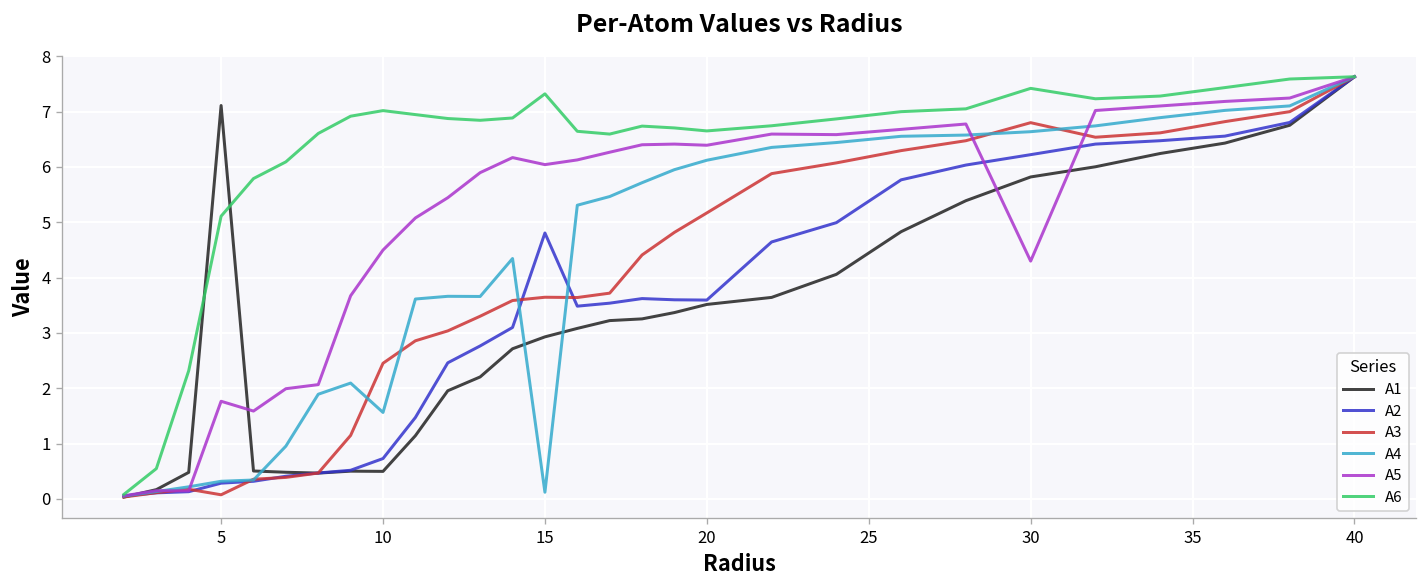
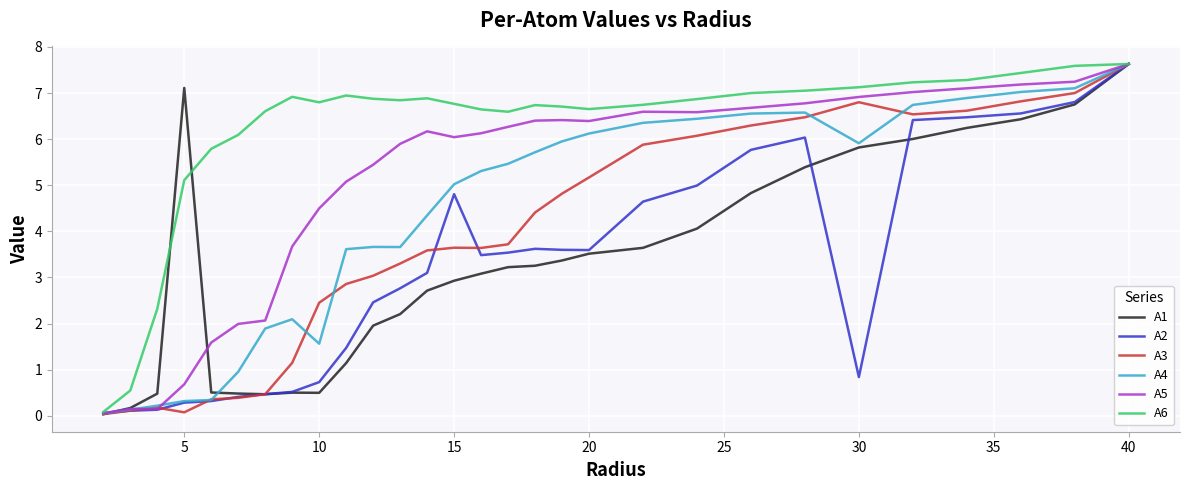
  {
    "A1": {
      "5": 7.1,
      "10": 0.5,
      "15": 2.9,
      "20": 3.5,
      "30": 5.8
    },
    "A2": {
      "10": 0.7,
      "15": 4.8,
      "20": 3.6,
-     "30": 6.2
+     "30": 0.8
    },
    "A3": {
      "5": 0.1,
      "10": 2.5,
      "15": 3.6,
      "20": 5.2,
      "30": 6.8
    },
    "A4": {
      "10": 1.6,
-     "15": 0.1,
+     "15": 5.0,
      "20": 6.1,
-     "30": 6.6
+     "30": 5.9
    },
    "A5": {
-     "5": 1.8,
+     "5": 0.7,
      "10": 4.5,
      "15": 6.0,
      "20": 6.4,
-     "30": 4.3
+     "30": 6.9
    },
    "A6": {
      "5": 5.1,
-     "10": 7.0,
-     "15": 7.3,
+     "10": 6.8,
+     "15": 6.8,
      "20": 6.7,
-     "30": 7.4
+     "30": 7.1
    }
  }
